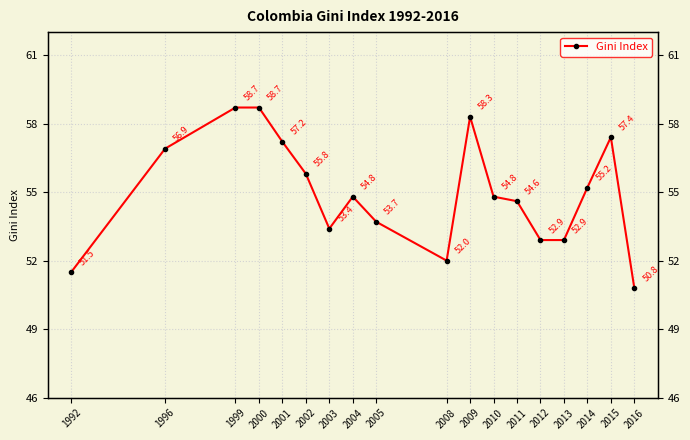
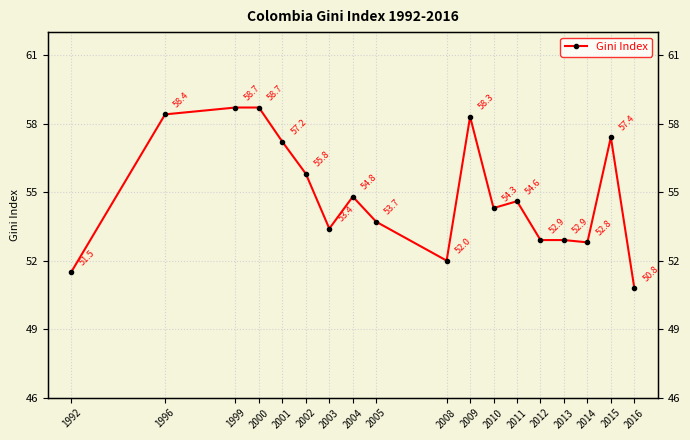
  {
    "1992": 51.5,
-   "1996": 56.9,
+   "1996": 58.4,
    "2000": 58.7,
    "2001": 57.2,
    "2002": 55.8,
    "2003": 53.4,
    "2004": 54.8,
    "2005": 53.7,
    "2008": 52.0,
    "2009": 58.3,
-   "2010": 54.8,
+   "2010": 54.3,
    "2011": 54.6,
    "2013": 52.9,
-   "2014": 55.2,
+   "2014": 52.8,
    "2015": 57.4,
    "2016": 50.8
  }
